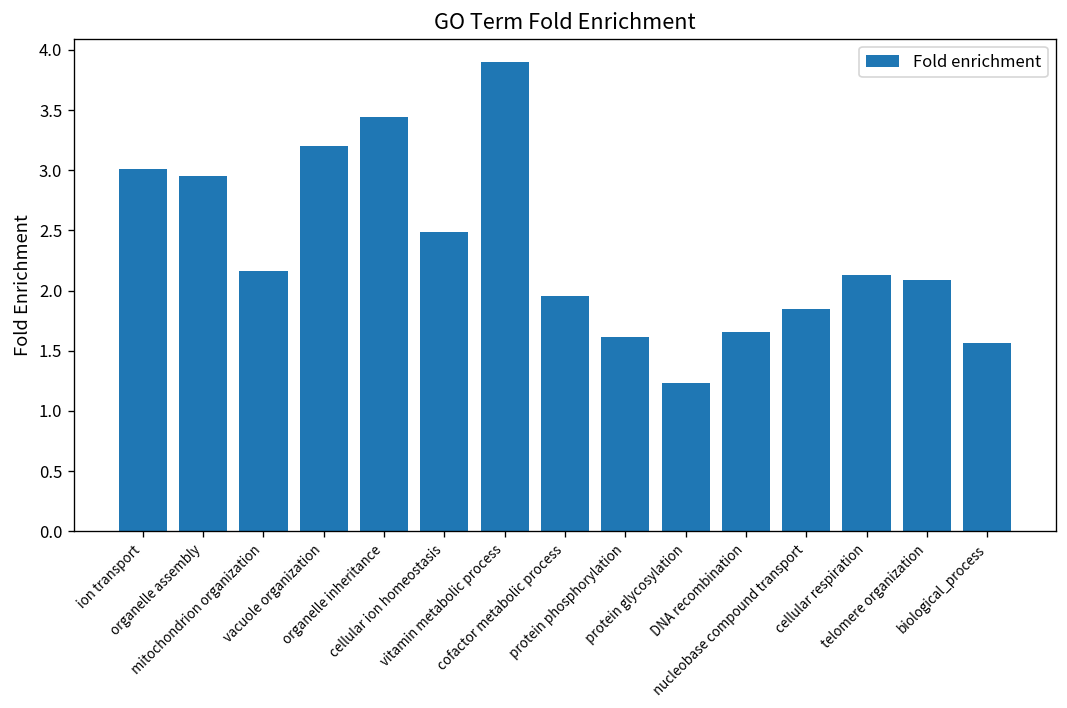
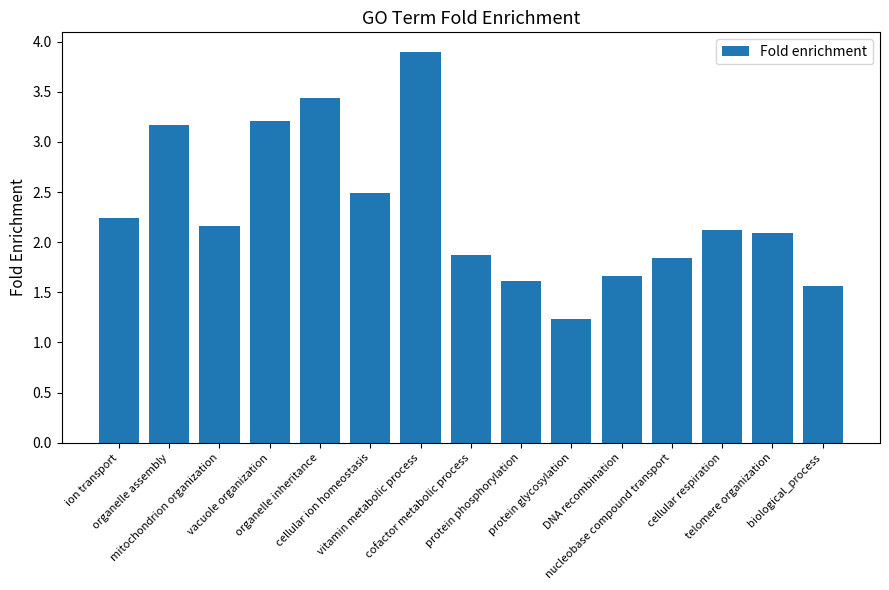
  {
-   "ion transport": 3.01,
-   "organelle assembly": 2.95,
+   "ion transport": 2.24,
+   "organelle assembly": 3.17,
    "mitochondrion organization": 2.17,
    "vacuole organization": 3.20,
    "organelle inheritance": 3.44,
    "cellular ion homeostasis": 2.49,
    "vitamin metabolic process": 3.90,
-   "cofactor metabolic process": 1.95,
+   "cofactor metabolic process": 1.87,
    "protein phosphorylation": 1.61,
    "protein glycosylation": 1.23,
    "DNA recombination": 1.66,
    "nucleobase compound transport": 1.85,
    "cellular respiration": 2.13,
    "telomere organization": 2.09,
    "biological_process": 1.56
  }
